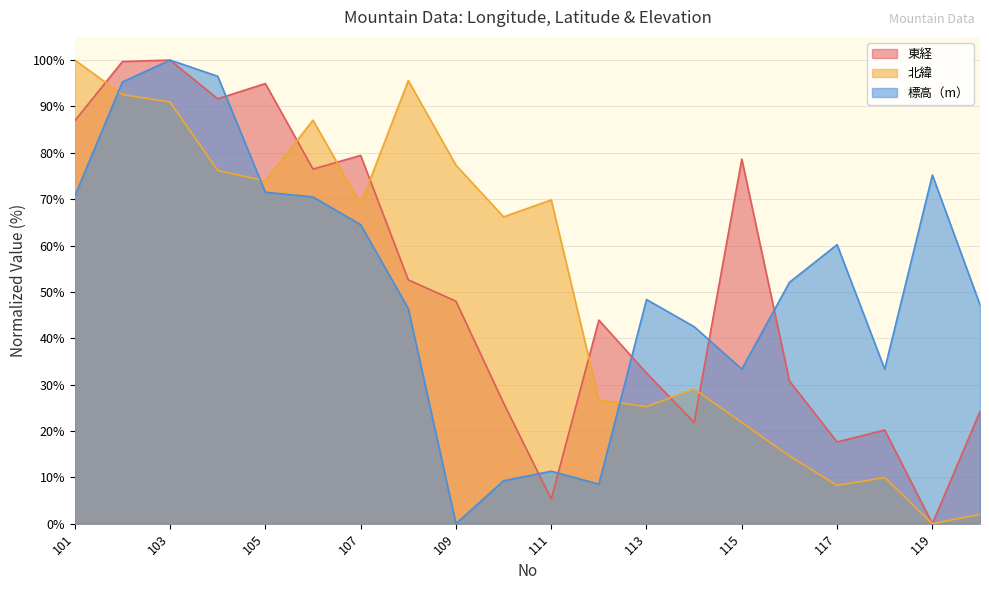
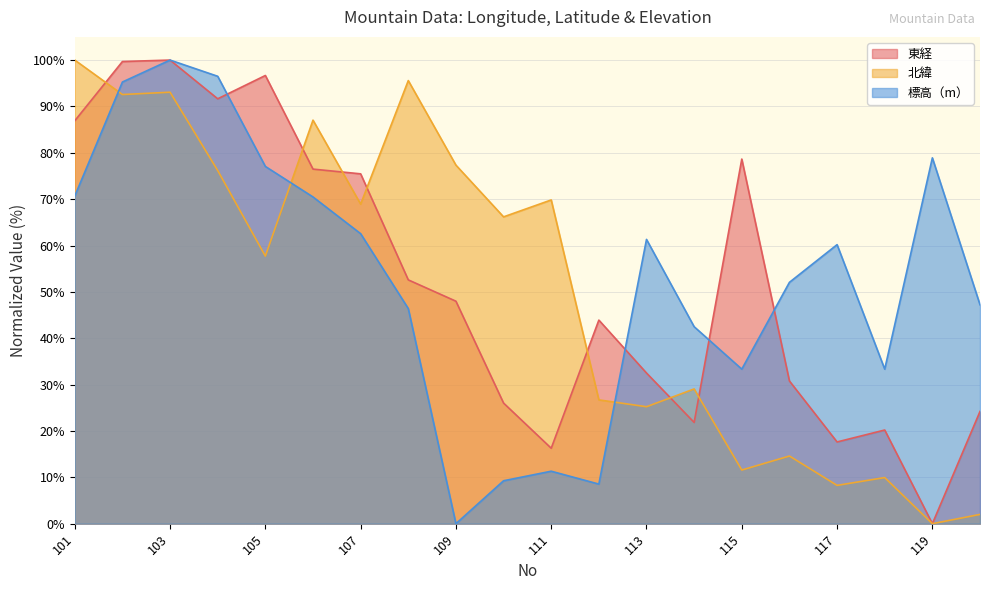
  {
    "東経": {
      "101": "87%",
-     "105": "95%",
-     "107": "79%",
+     "105": "97%",
+     "107": "75%",
      "109": "48%",
-     "111": "5%",
+     "111": "16%",
      "113": "33%",
      "115": "79%",
      "117": "18%"
    },
    "北緯": {
      "101": "100%",
-     "103": "91%",
-     "105": "74%",
+     "103": "93%",
+     "105": "58%",
      "107": "69%",
      "109": "77%",
      "111": "70%",
      "113": "25%",
-     "115": "22%",
+     "115": "12%",
      "117": "8%"
    },
    "標高（m）": {
      "101": "71%",
-     "105": "72%",
-     "107": "65%",
+     "105": "77%",
+     "107": "63%",
      "109": "0%",
      "111": "11%",
-     "113": "48%",
+     "113": "61%",
      "115": "33%",
      "117": "60%",
-     "119": "75%"
+     "119": "79%"
    }
  }
